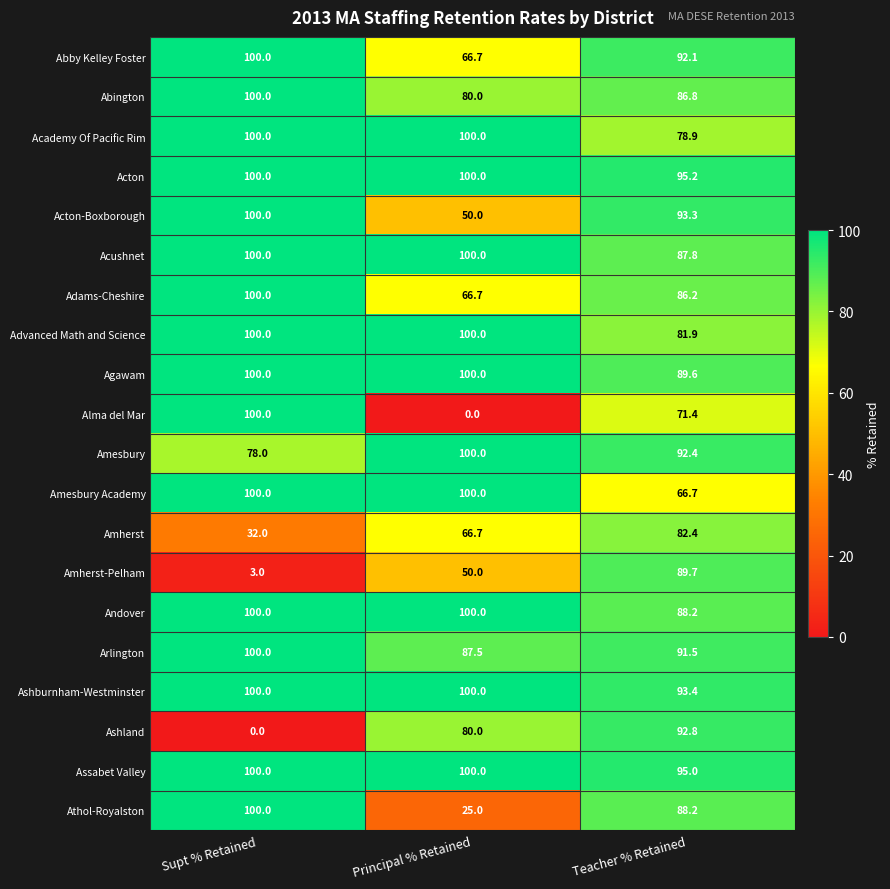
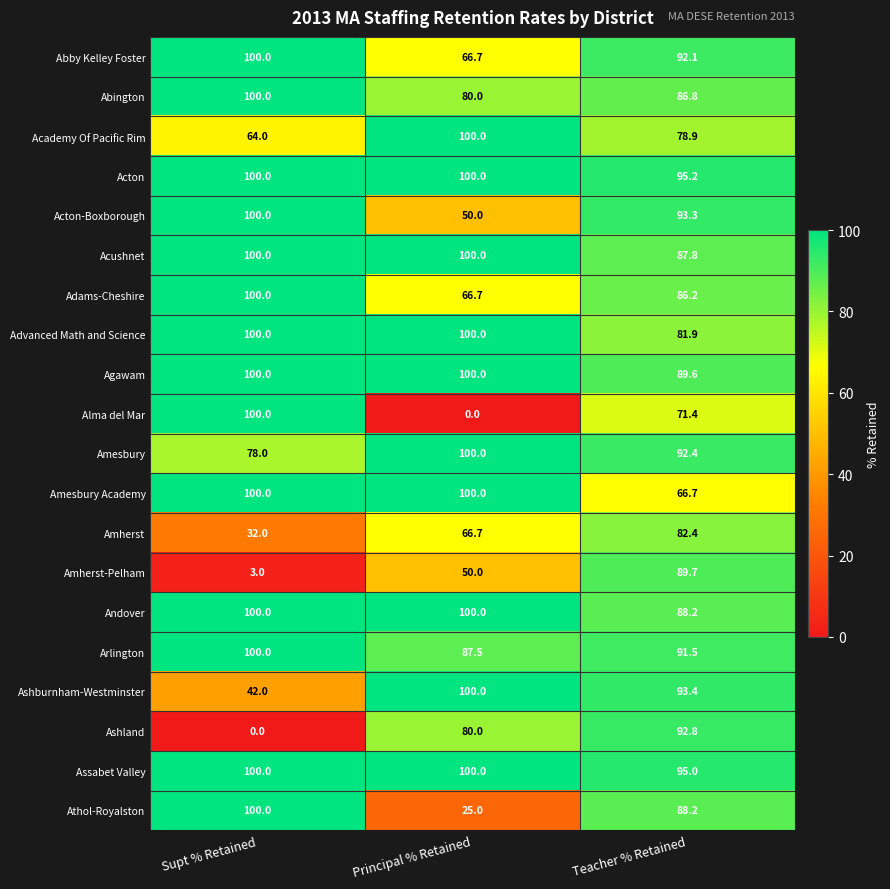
  {
    "Abby Kelley Foster": {
      "Supt % Retained": 100.0,
      "Principal % Retained": 66.7,
      "Teacher % Retained": 92.1
    },
    "Abington": {
      "Supt % Retained": 100.0,
      "Principal % Retained": 80.0,
      "Teacher % Retained": 86.8
    },
    "Academy Of Pacific Rim": {
-     "Supt % Retained": 100.0,
+     "Supt % Retained": 64.0,
      "Principal % Retained": 100.0,
      "Teacher % Retained": 78.9
    },
    "Acton": {
      "Supt % Retained": 100.0,
      "Principal % Retained": 100.0,
      "Teacher % Retained": 95.2
    },
    "Acton-Boxborough": {
      "Supt % Retained": 100.0,
      "Principal % Retained": 50.0,
      "Teacher % Retained": 93.3
    },
    "Acushnet": {
      "Supt % Retained": 100.0,
      "Principal % Retained": 100.0,
      "Teacher % Retained": 87.8
    },
    "Adams-Cheshire": {
      "Supt % Retained": 100.0,
      "Principal % Retained": 66.7,
      "Teacher % Retained": 86.2
    },
    "Advanced Math and Science": {
      "Supt % Retained": 100.0,
      "Principal % Retained": 100.0,
      "Teacher % Retained": 81.9
    },
    "Agawam": {
      "Supt % Retained": 100.0,
      "Principal % Retained": 100.0,
      "Teacher % Retained": 89.6
    },
    "Alma del Mar": {
      "Supt % Retained": 100.0,
      "Principal % Retained": 0.0,
      "Teacher % Retained": 71.4
    },
    "Amesbury": {
      "Supt % Retained": 78.0,
      "Principal % Retained": 100.0,
      "Teacher % Retained": 92.4
    },
    "Amesbury Academy": {
      "Supt % Retained": 100.0,
      "Principal % Retained": 100.0,
      "Teacher % Retained": 66.7
    },
    "Amherst": {
      "Supt % Retained": 32.0,
      "Principal % Retained": 66.7,
      "Teacher % Retained": 82.4
    },
    "Amherst-Pelham": {
      "Supt % Retained": 3.0,
      "Principal % Retained": 50.0,
      "Teacher % Retained": 89.7
    },
    "Andover": {
      "Supt % Retained": 100.0,
      "Principal % Retained": 100.0,
      "Teacher % Retained": 88.2
    },
    "Arlington": {
      "Supt % Retained": 100.0,
      "Principal % Retained": 87.5,
      "Teacher % Retained": 91.5
    },
    "Ashburnham-Westminster": {
-     "Supt % Retained": 100.0,
+     "Supt % Retained": 42.0,
      "Principal % Retained": 100.0,
      "Teacher % Retained": 93.4
    },
    "Ashland": {
      "Supt % Retained": 0.0,
      "Principal % Retained": 80.0,
      "Teacher % Retained": 92.8
    },
    "Assabet Valley": {
      "Supt % Retained": 100.0,
      "Principal % Retained": 100.0,
      "Teacher % Retained": 95.0
    },
    "Athol-Royalston": {
      "Supt % Retained": 100.0,
      "Principal % Retained": 25.0,
      "Teacher % Retained": 88.2
    }
  }
